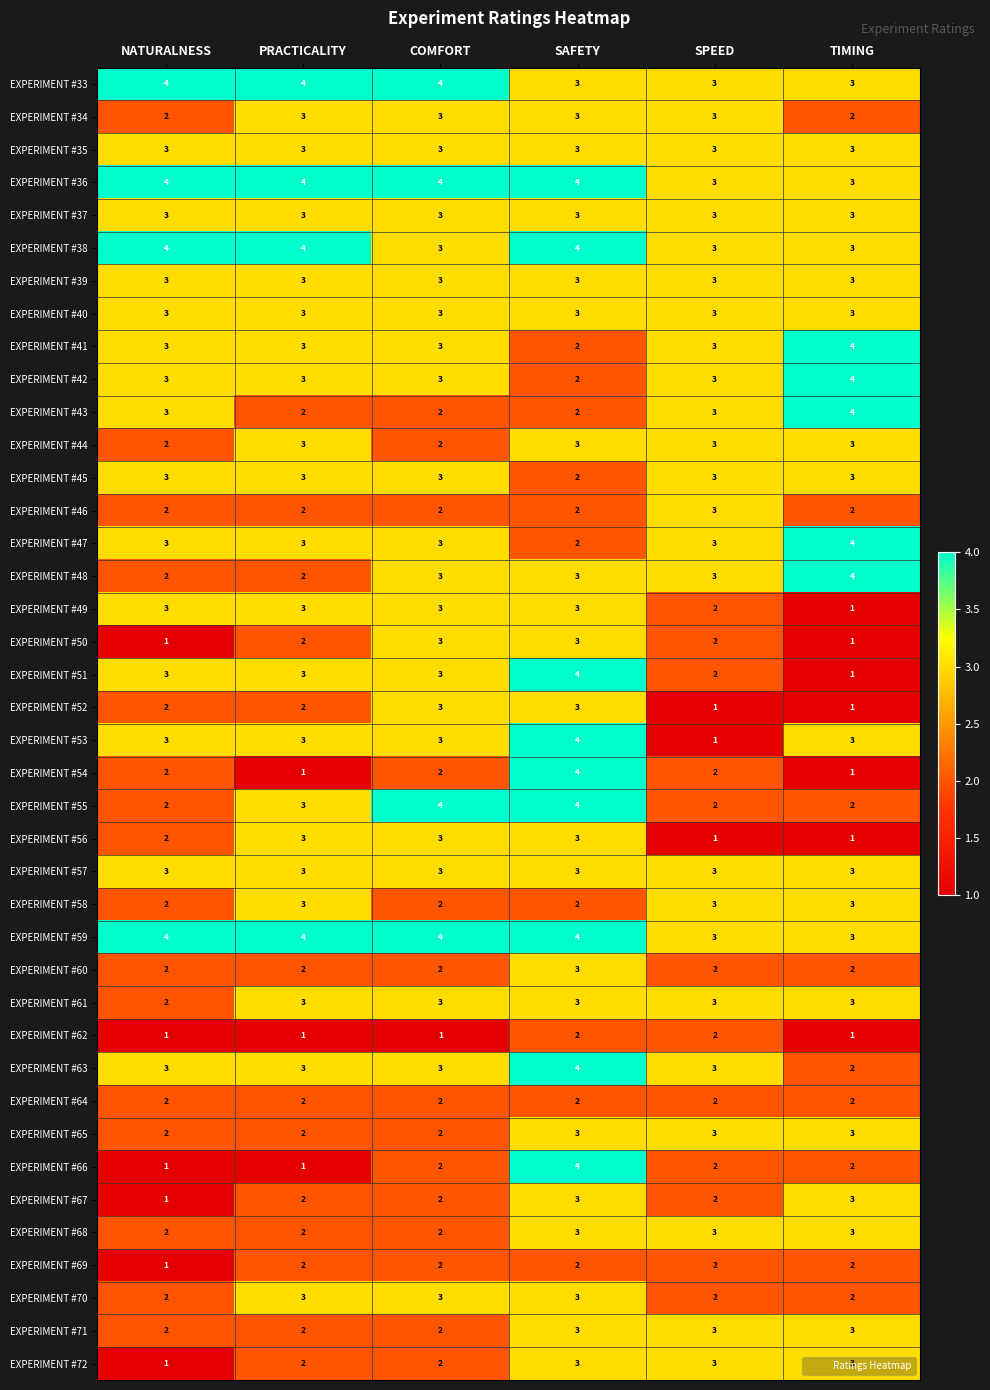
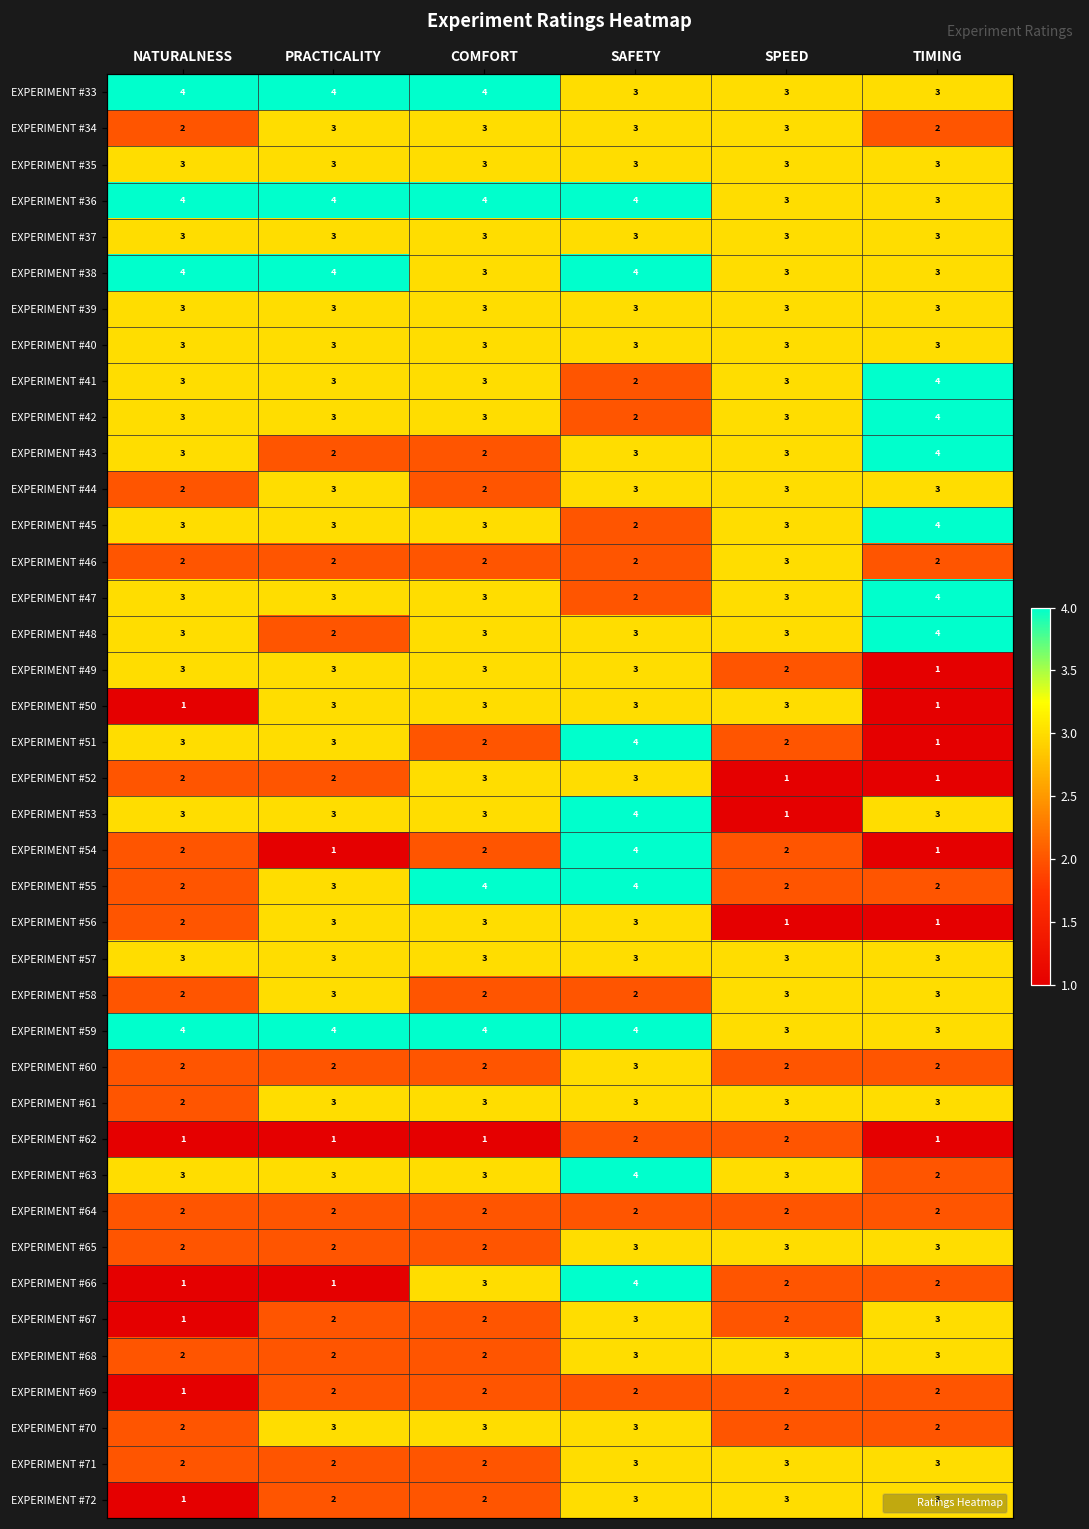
  {
    "EXPERIMENT #43": {
      "NATURALNESS": 3,
      "PRACTICALITY": 2,
      "COMFORT": 2,
-     "SAFETY": 2,
+     "SAFETY": 3,
      "SPEED": 3,
      "TIMING": 4
    },
    "EXPERIMENT #45": {
      "NATURALNESS": 3,
      "PRACTICALITY": 3,
      "COMFORT": 3,
      "SAFETY": 2,
      "SPEED": 3,
-     "TIMING": 3
+     "TIMING": 4
    },
    "EXPERIMENT #48": {
-     "NATURALNESS": 2,
+     "NATURALNESS": 3,
      "PRACTICALITY": 2,
      "COMFORT": 3,
      "SAFETY": 3,
      "SPEED": 3,
      "TIMING": 4
    },
    "EXPERIMENT #50": {
      "NATURALNESS": 1,
-     "PRACTICALITY": 2,
+     "PRACTICALITY": 3,
      "COMFORT": 3,
      "SAFETY": 3,
-     "SPEED": 2,
+     "SPEED": 3,
      "TIMING": 1
    },
    "EXPERIMENT #51": {
      "NATURALNESS": 3,
      "PRACTICALITY": 3,
-     "COMFORT": 3,
+     "COMFORT": 2,
      "SAFETY": 4,
      "SPEED": 2,
      "TIMING": 1
    },
    "EXPERIMENT #66": {
      "NATURALNESS": 1,
      "PRACTICALITY": 1,
-     "COMFORT": 2,
+     "COMFORT": 3,
      "SAFETY": 4,
      "SPEED": 2,
      "TIMING": 2
    }
  }
